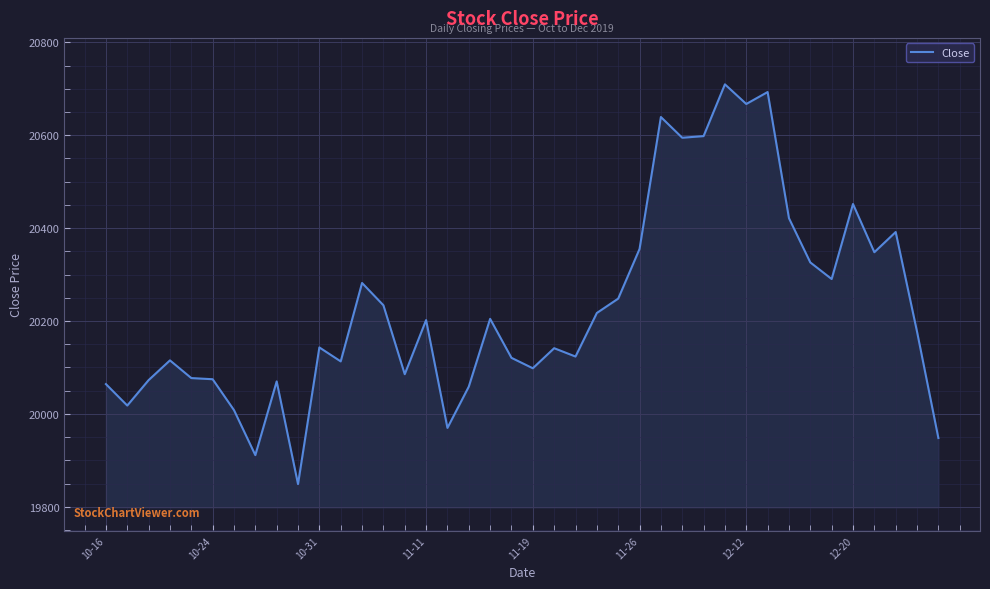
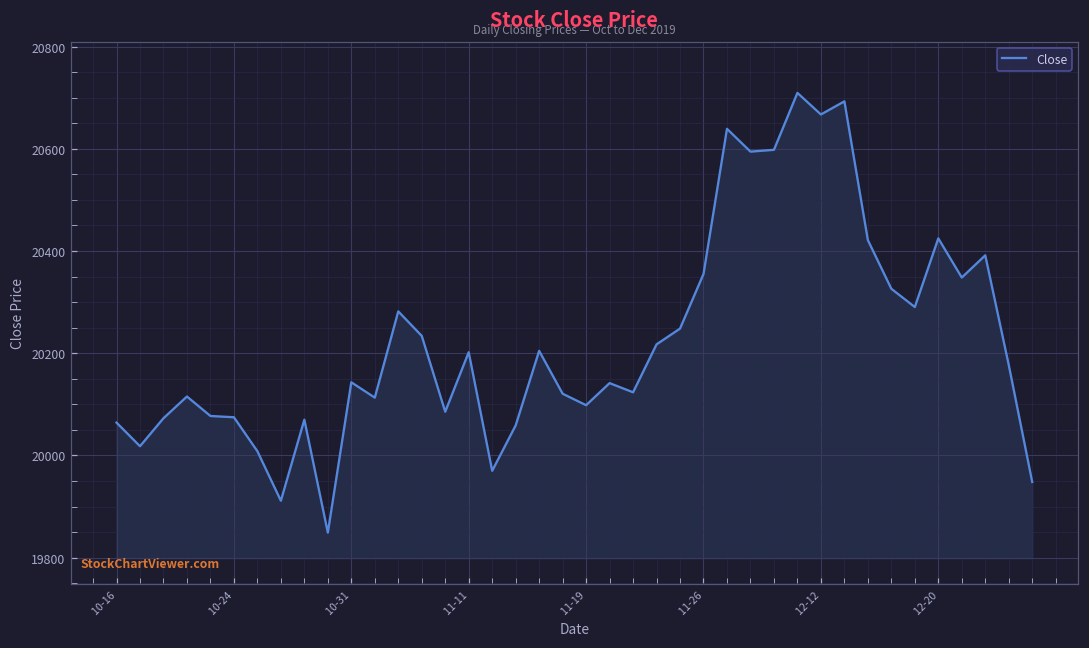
  {
    "10-16": 20060,
    "10-24": 20070,
    "10-31": 20140,
    "11-11": 20200,
    "11-19": 20100,
    "11-26": 20360,
    "12-12": 20670,
-   "12-20": 20450
+   "12-20": 20420
  }
